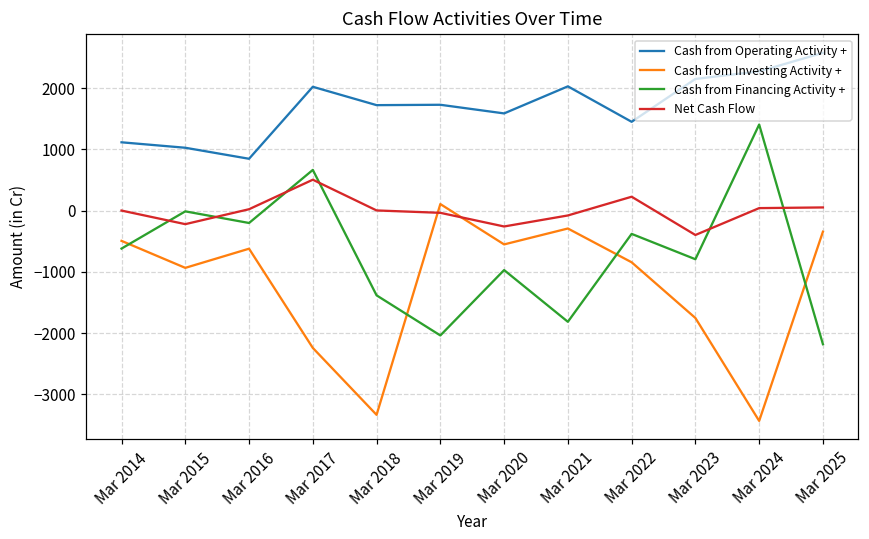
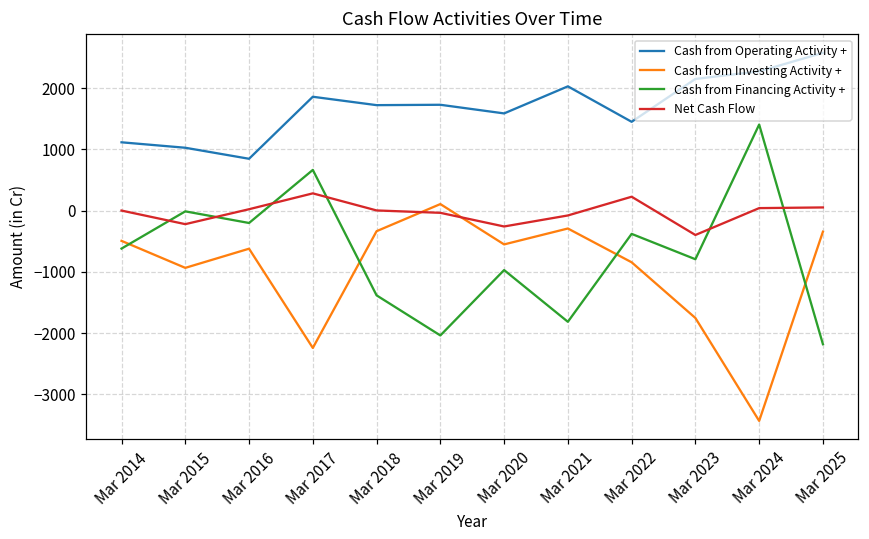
  {
    "Cash from Operating Activity +": {
      "Mar 2014": 1100,
      "Mar 2015": 1000,
      "Mar 2016": 800,
-     "Mar 2017": 2000,
+     "Mar 2017": 1900,
      "Mar 2018": 1700,
      "Mar 2019": 1700,
      "Mar 2020": 1600,
      "Mar 2021": 2000,
      "Mar 2022": 1500
    },
    "Cash from Investing Activity +": {
      "Mar 2014": -500,
      "Mar 2015": -900,
      "Mar 2016": -600,
      "Mar 2017": -2200,
-     "Mar 2018": -3300,
+     "Mar 2018": -300,
      "Mar 2019": 100,
      "Mar 2020": -600,
      "Mar 2021": -300,
      "Mar 2022": -800,
      "Mar 2023": -1800,
      "Mar 2024": -3400,
      "Mar 2025": -300
    },
    "Cash from Financing Activity +": {
      "Mar 2014": -600,
      "Mar 2015": 0,
      "Mar 2016": -200,
      "Mar 2017": 700,
      "Mar 2018": -1400,
      "Mar 2019": -2000,
      "Mar 2020": -1000,
      "Mar 2021": -1800,
      "Mar 2022": -400,
      "Mar 2023": -800,
      "Mar 2024": 1400,
      "Mar 2025": -2200
    },
    "Net Cash Flow": {
      "Mar 2014": 0,
      "Mar 2015": -200,
      "Mar 2016": 0,
-     "Mar 2017": 500,
+     "Mar 2017": 300,
      "Mar 2018": 0,
      "Mar 2019": 0,
      "Mar 2020": -300,
      "Mar 2021": -100,
      "Mar 2022": 200,
      "Mar 2023": -400,
      "Mar 2024": 0,
      "Mar 2025": 100
    }
  }
